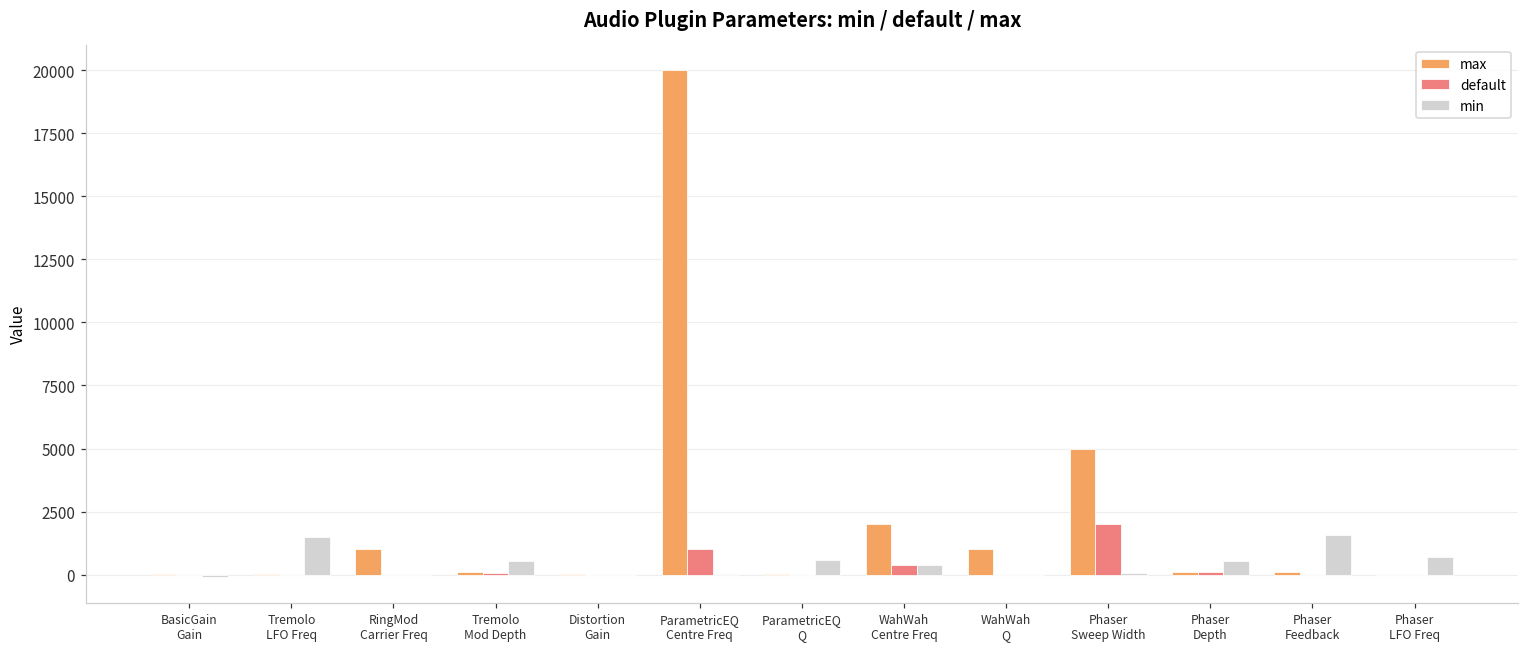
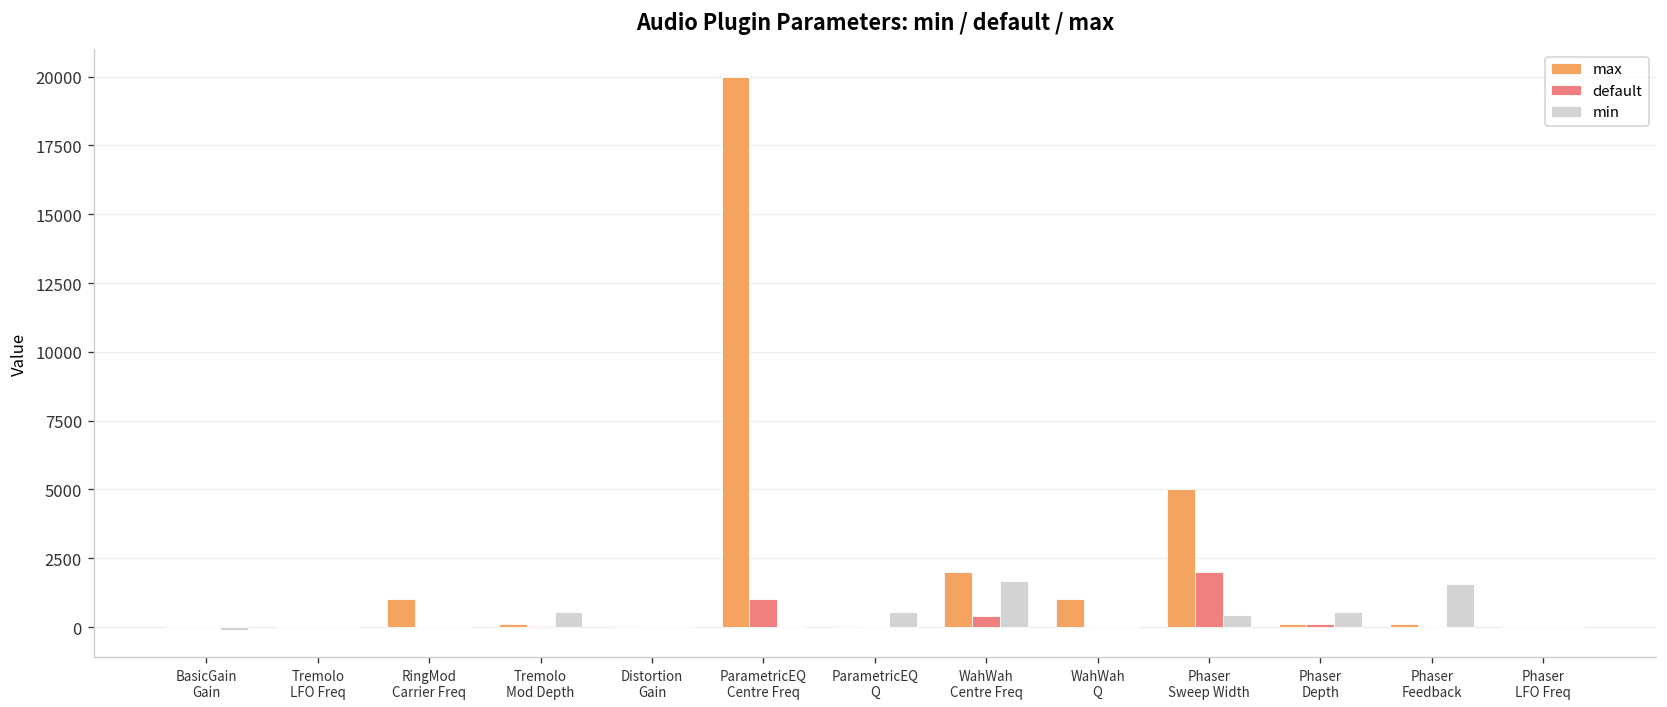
  {
    "min": {
-     "Tremolo LFO Freq": 1500,
+     "Tremolo LFO Freq": 0,
      "Tremolo Mod Depth": 500,
      "ParametricEQ Q": 600,
-     "WahWah Centre Freq": 400,
-     "Phaser Sweep Width": 100,
+     "WahWah Centre Freq": 1700,
+     "Phaser Sweep Width": 400,
      "Phaser Depth": 600,
      "Phaser Feedback": 1600,
-     "Phaser LFO Freq": 700
+     "Phaser LFO Freq": 0
    }
  }
